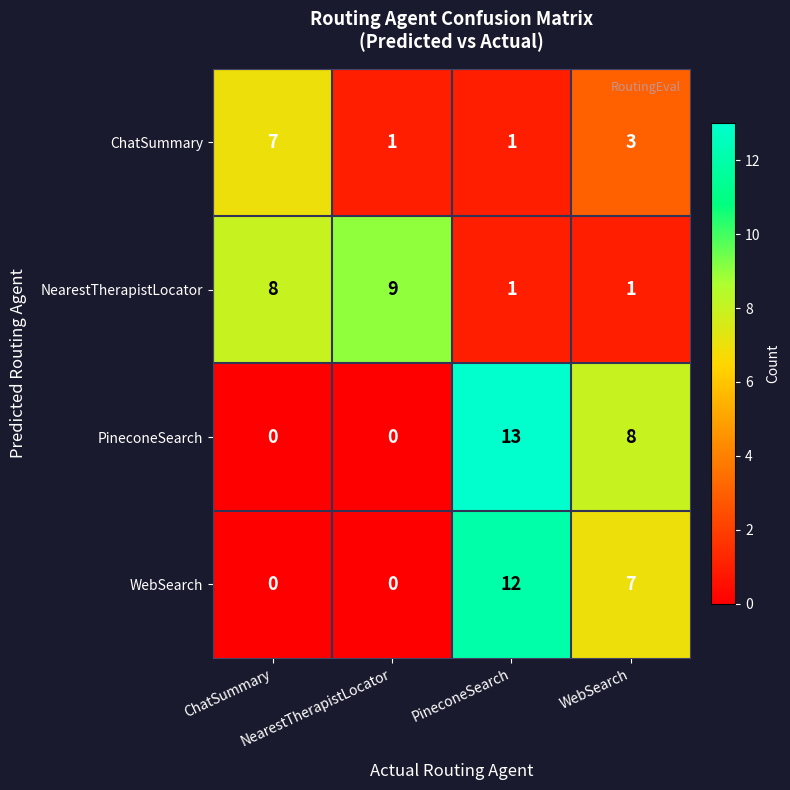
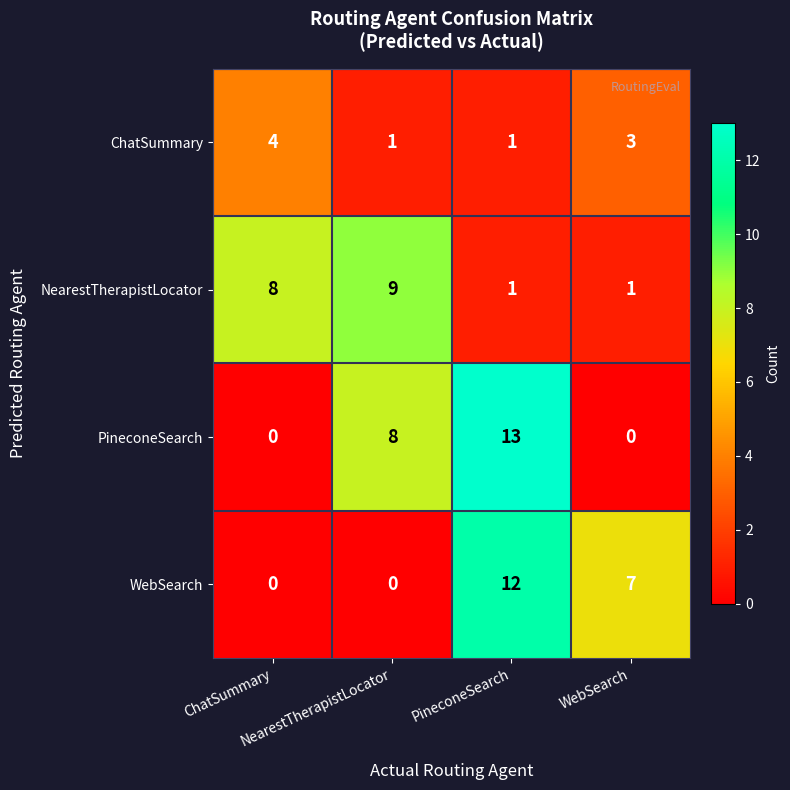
  {
    "ChatSummary": {
-     "ChatSummary": 7,
+     "ChatSummary": 4,
      "NearestTherapistLocator": 1,
      "PineconeSearch": 1
    },
    "NearestTherapistLocator": {
      "ChatSummary": 8,
      "NearestTherapistLocator": 9,
      "PineconeSearch": 1,
      "WebSearch": 1
    },
    "PineconeSearch": {
      "ChatSummary": 0,
-     "NearestTherapistLocator": 0,
+     "NearestTherapistLocator": 8,
      "PineconeSearch": 13,
-     "WebSearch": 8
+     "WebSearch": 0
    },
    "WebSearch": {
      "ChatSummary": 0,
      "NearestTherapistLocator": 0,
      "PineconeSearch": 12,
      "WebSearch": 7
    }
  }
